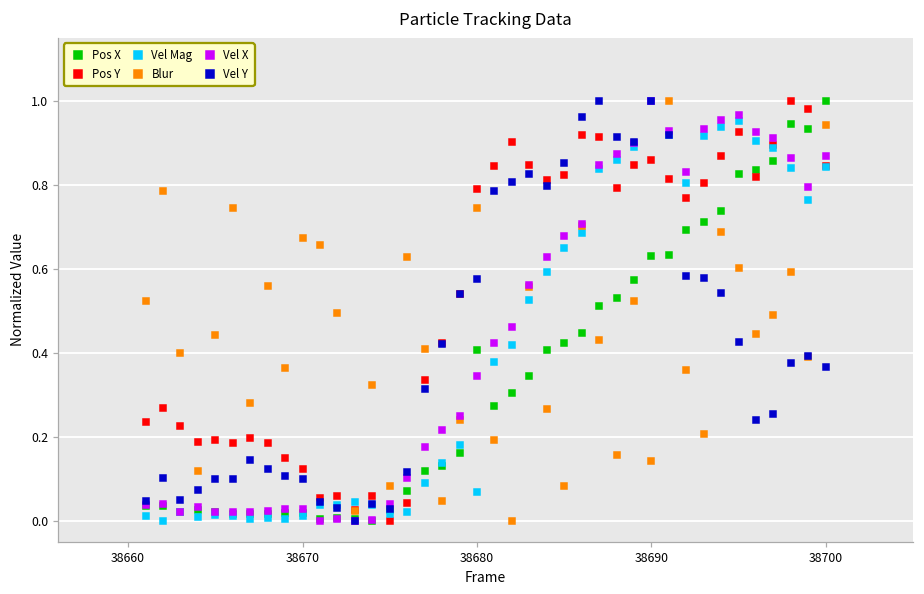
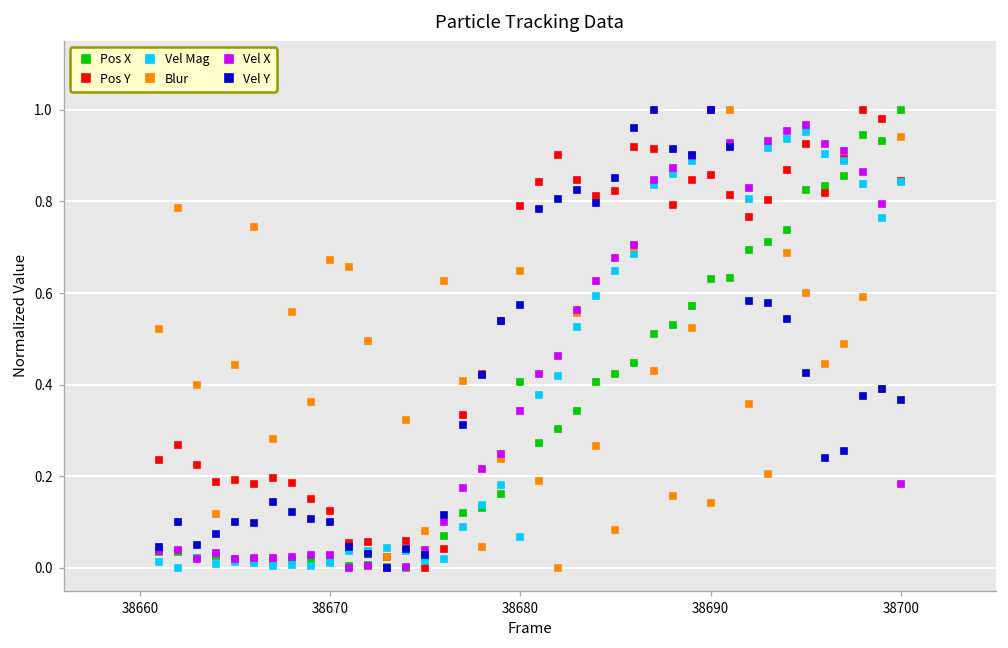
  {
    "Pos X": {
      "38670": 0.02,
      "38680": 0.41,
      "38690": 0.63,
      "38700": 1.00
    },
    "Pos Y": {
      "38670": 0.12,
      "38680": 0.79,
      "38690": 0.86
    },
    "Vel Mag": {
      "38670": 0.01,
      "38680": 0.07
    },
    "Blur": {
      "38670": 0.67,
-     "38680": 0.74,
+     "38680": 0.65,
      "38690": 0.14,
      "38700": 0.94
    },
    "Vel X": {
      "38670": 0.03,
      "38680": 0.34,
-     "38700": 0.87
+     "38700": 0.18
    },
    "Vel Y": {
      "38670": 0.10,
      "38680": 0.57,
      "38700": 0.37
    }
  }
